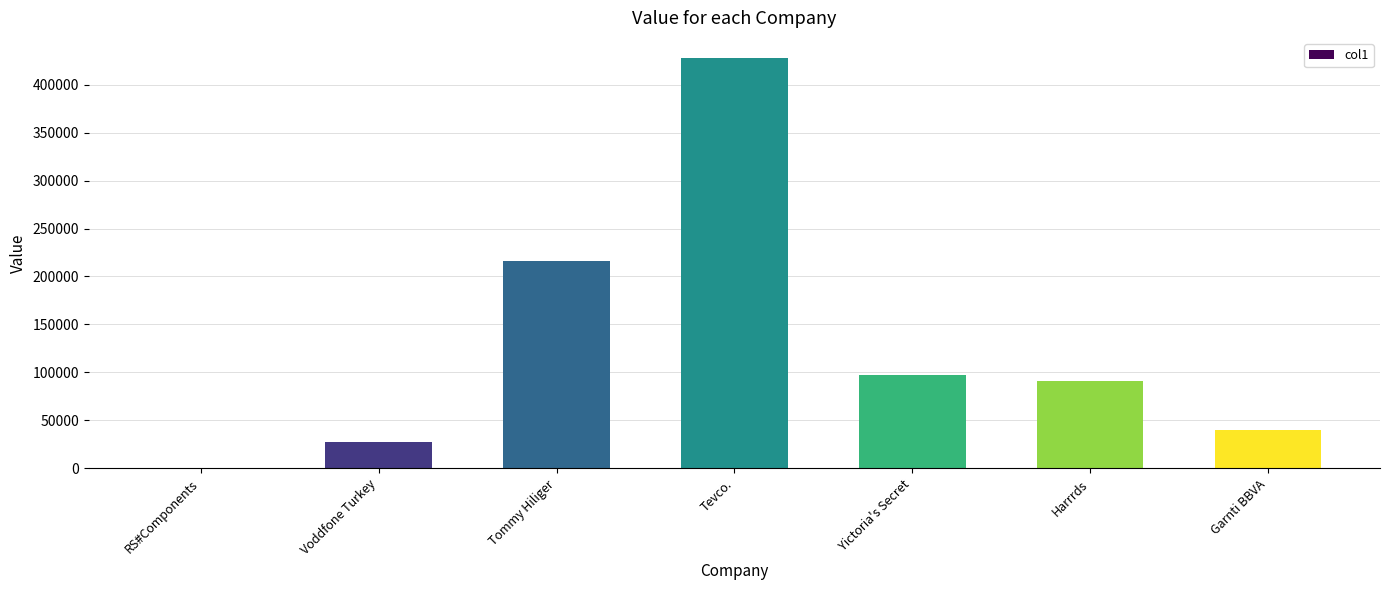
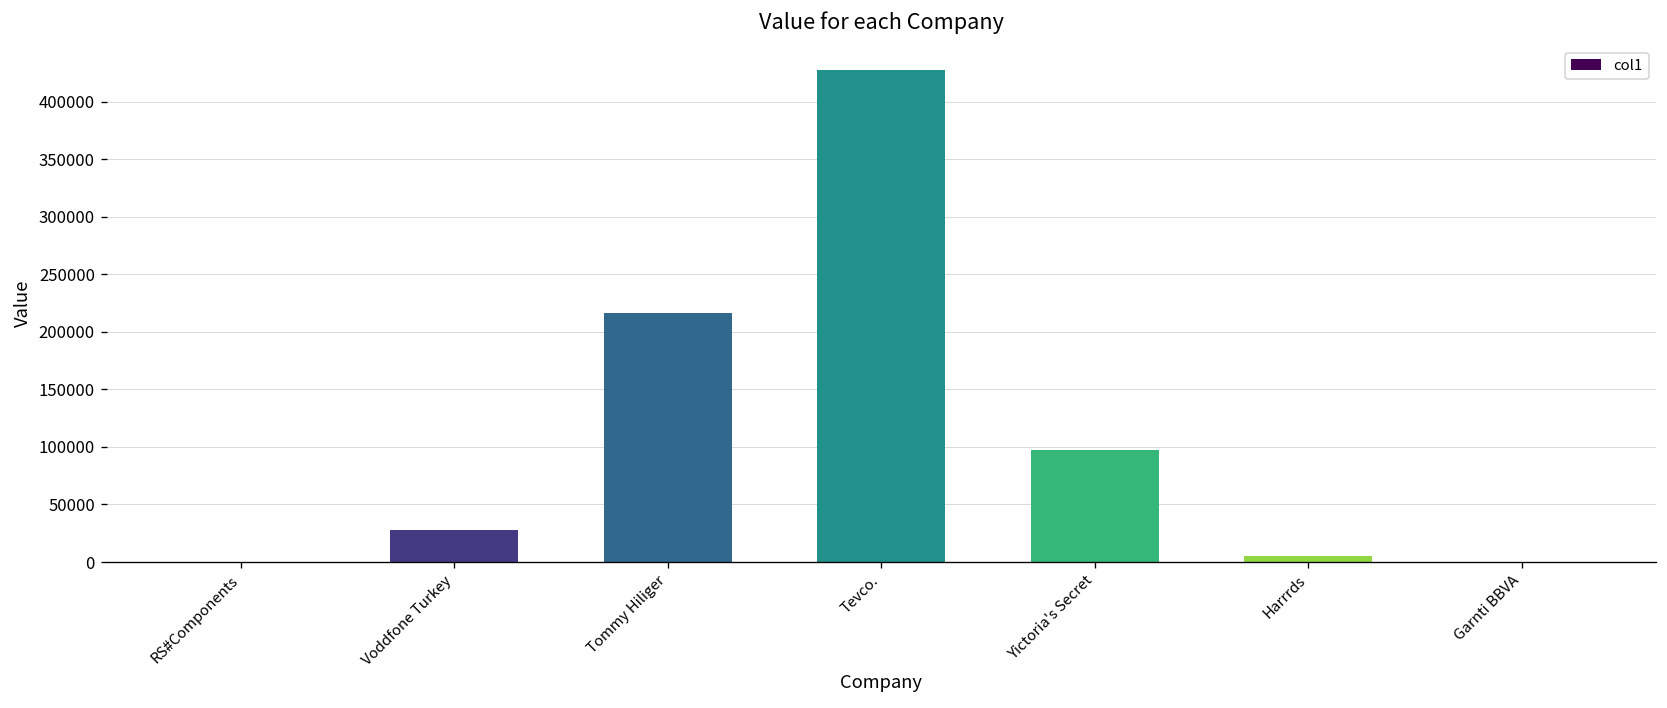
  {
    "Voddfone Turkey": 30000,
    "Tommy Hiliger": 220000,
    "Tevco.": 430000,
    "Yictoria's Secret": 100000,
-   "Harrrds": 90000,
-   "Garnti BBVA": 40000
+   "Harrrds": 10000,
+   "Garnti BBVA": 0
  }
